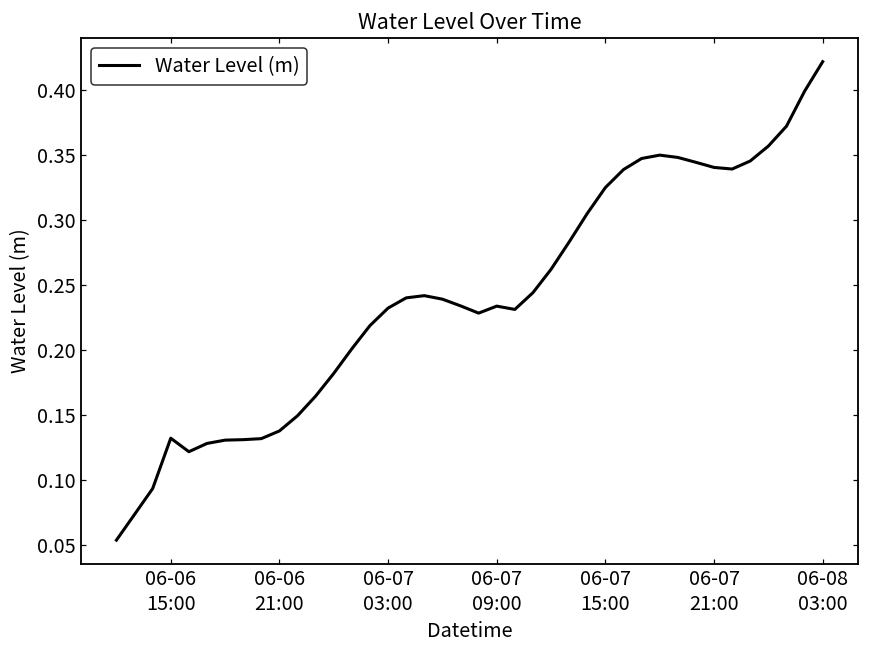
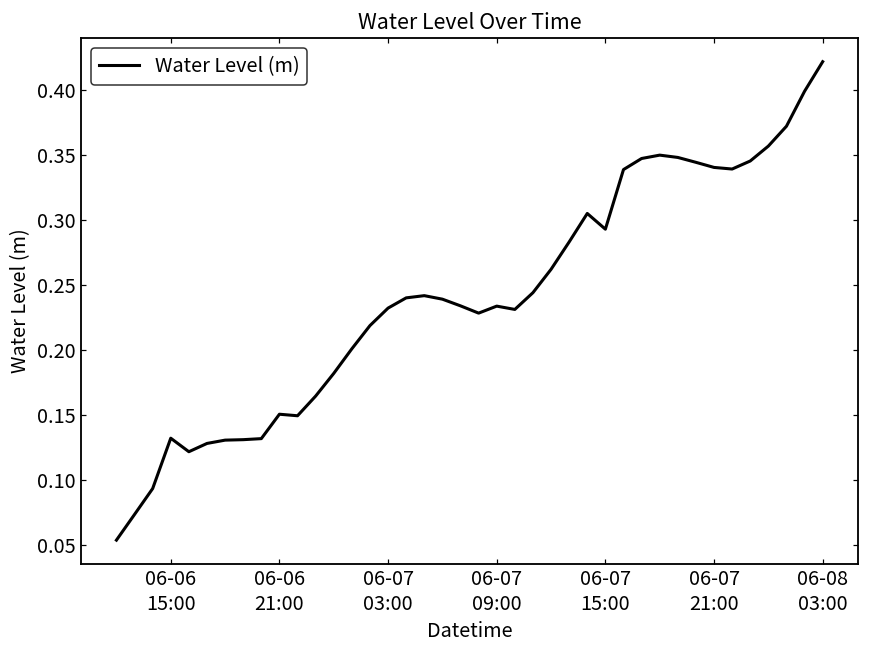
  {
    "06-06 15:00": 0.132,
-   "06-06 21:00": 0.138,
+   "06-06 21:00": 0.151,
    "06-07 03:00": 0.232,
    "06-07 09:00": 0.234,
-   "06-07 15:00": 0.325,
+   "06-07 15:00": 0.293,
    "06-07 21:00": 0.340,
    "06-08 03:00": 0.422
  }
